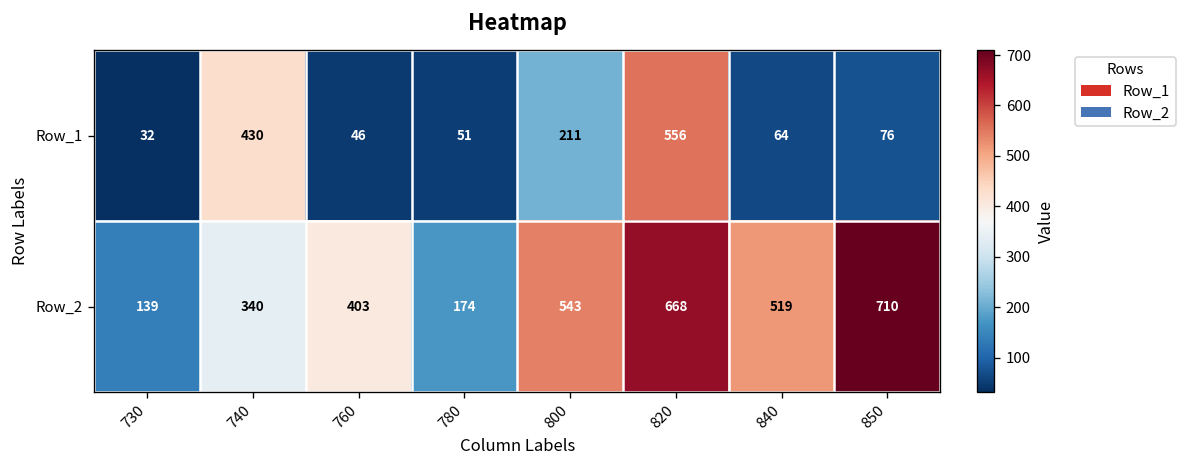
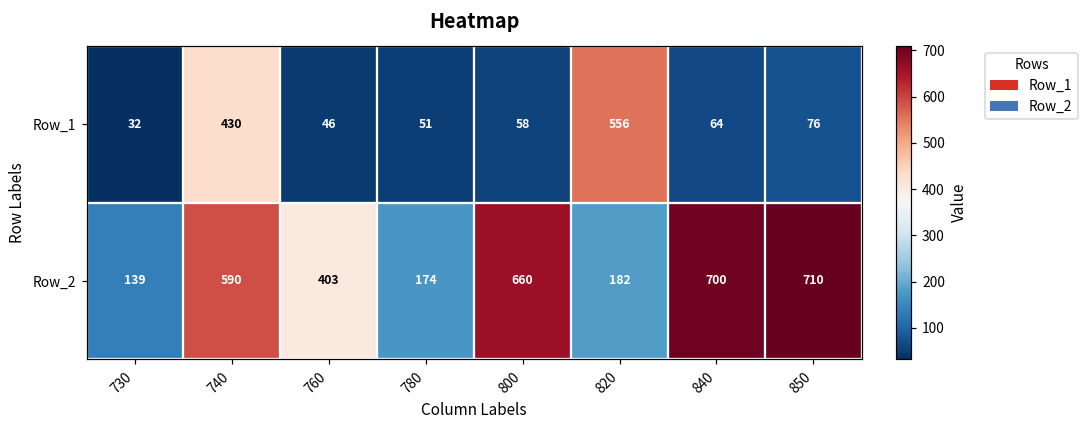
  {
    "Row_1": {
      "730": 32,
      "740": 430,
      "760": 46,
      "780": 51,
-     "800": 211,
+     "800": 58,
      "820": 556,
      "840": 64,
      "850": 76
    },
    "Row_2": {
      "730": 139,
-     "740": 340,
+     "740": 590,
      "760": 403,
      "780": 174,
-     "800": 543,
-     "820": 668,
-     "840": 519,
+     "800": 660,
+     "820": 182,
+     "840": 700,
      "850": 710
    }
  }
